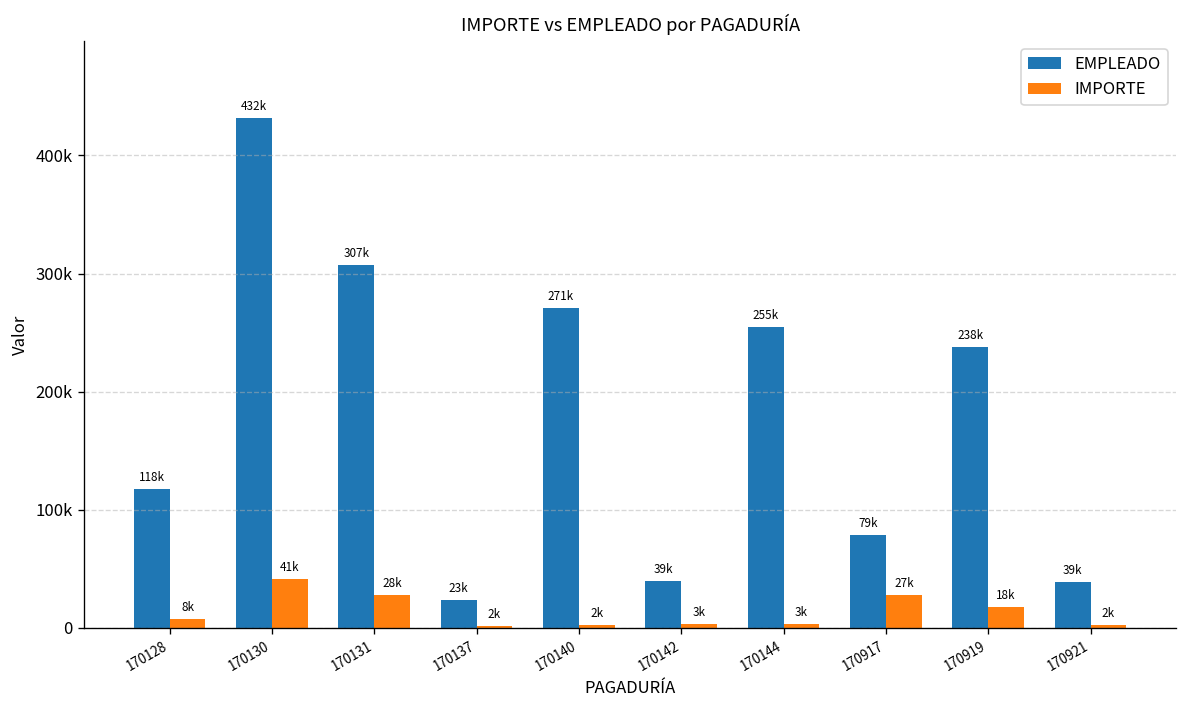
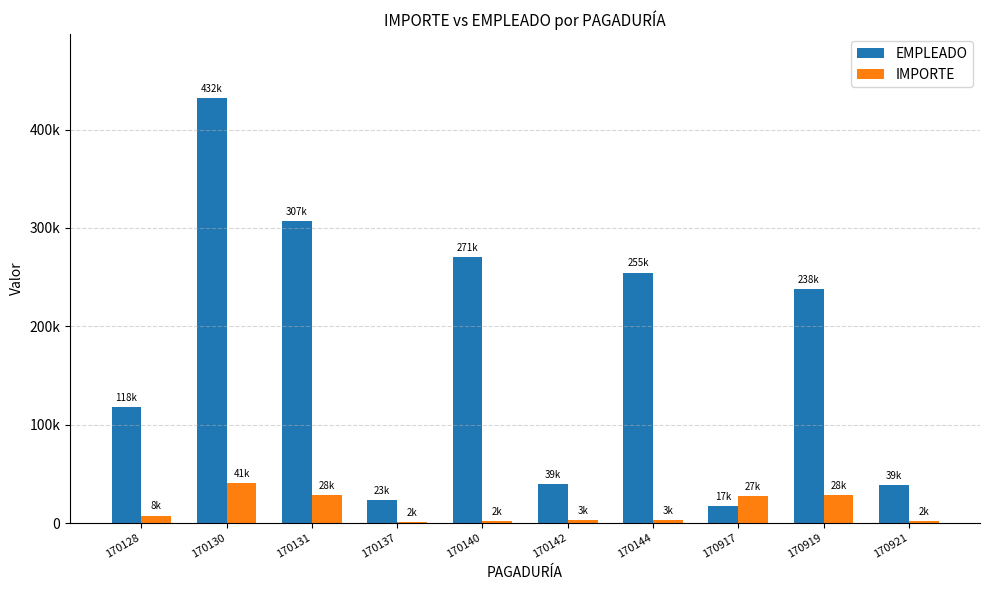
  {
    "EMPLEADO": {
      "170128": "118k",
      "170130": "432k",
      "170131": "307k",
      "170137": "23k",
      "170140": "271k",
      "170142": "39k",
      "170144": "255k",
-     "170917": "79k",
+     "170917": "17k",
      "170919": "238k",
      "170921": "39k"
    },
    "IMPORTE": {
      "170128": "8k",
      "170130": "41k",
      "170131": "28k",
      "170137": "2k",
      "170140": "2k",
      "170142": "3k",
      "170144": "3k",
      "170917": "27k",
-     "170919": "18k",
+     "170919": "28k",
      "170921": "2k"
    }
  }
